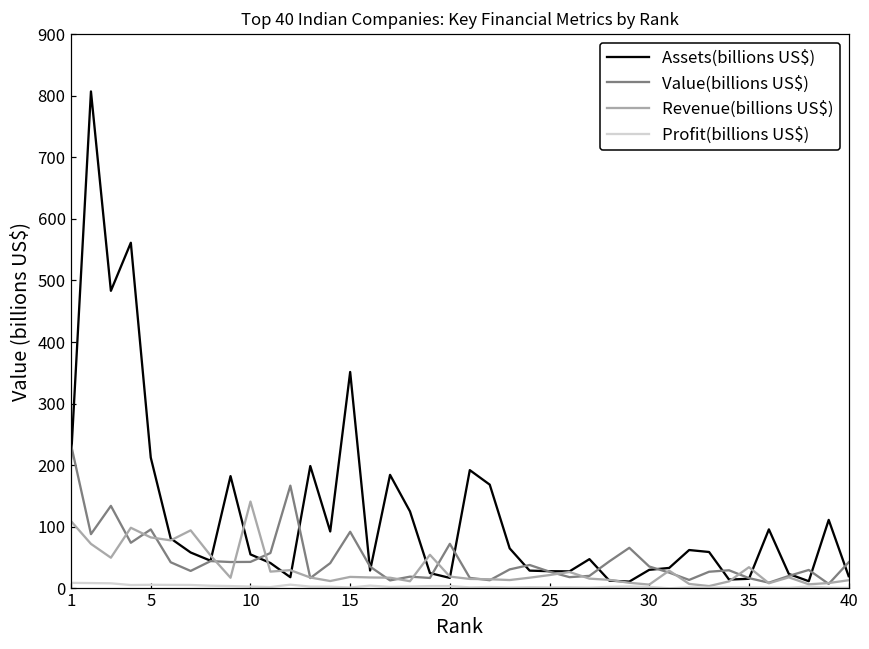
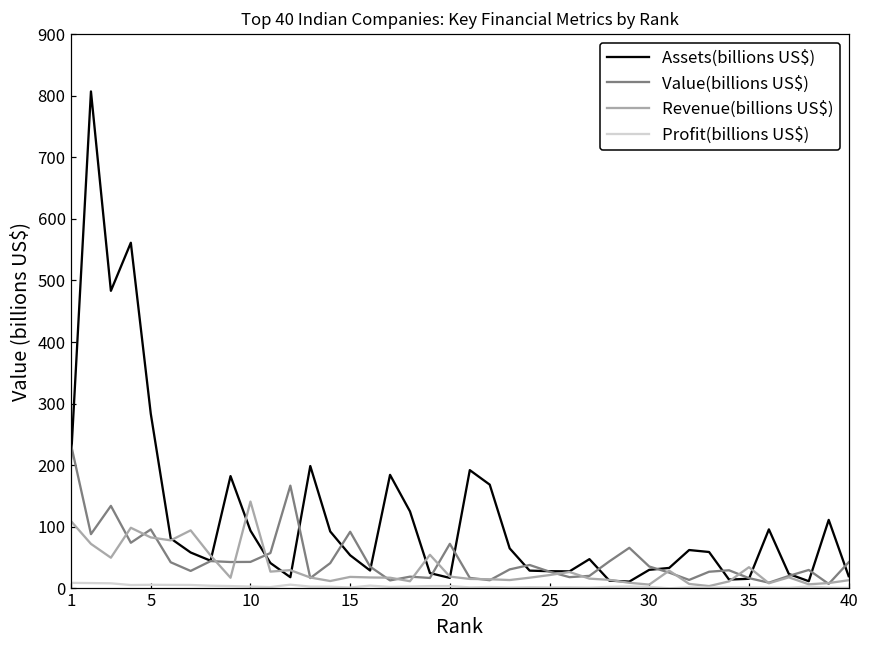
  {
    "Assets(billions US$)": {
      "1": 210,
-     "5": 210,
-     "10": 50,
-     "15": 350,
+     "5": 280,
+     "10": 90,
+     "15": 50,
      "30": 30,
      "40": 20
    },
    "Value(billions US$)": {
      "1": 230,
      "5": 100,
      "10": 40,
      "15": 90,
      "20": 70,
      "30": 40,
      "40": 40
    },
    "Revenue(billions US$)": {
      "1": 110,
      "5": 80,
      "10": 140,
      "15": 20,
      "25": 20,
      "35": 30,
      "40": 10
    },
    "Profit(billions US$)": {
      "1": 10,
      "5": 10,
      "10": 0,
      "15": 0,
      "20": 0,
      "25": 0,
      "35": 0,
      "40": 0
    }
  }
